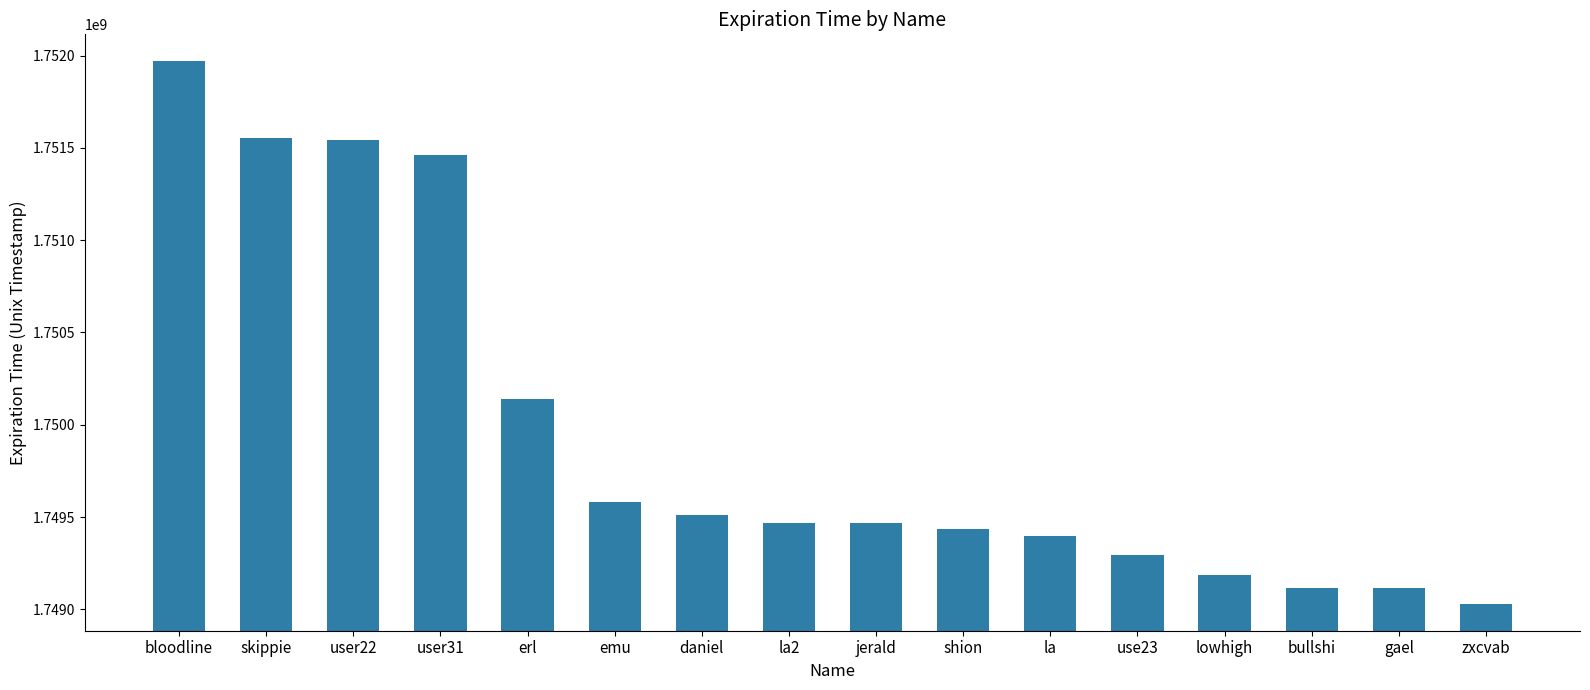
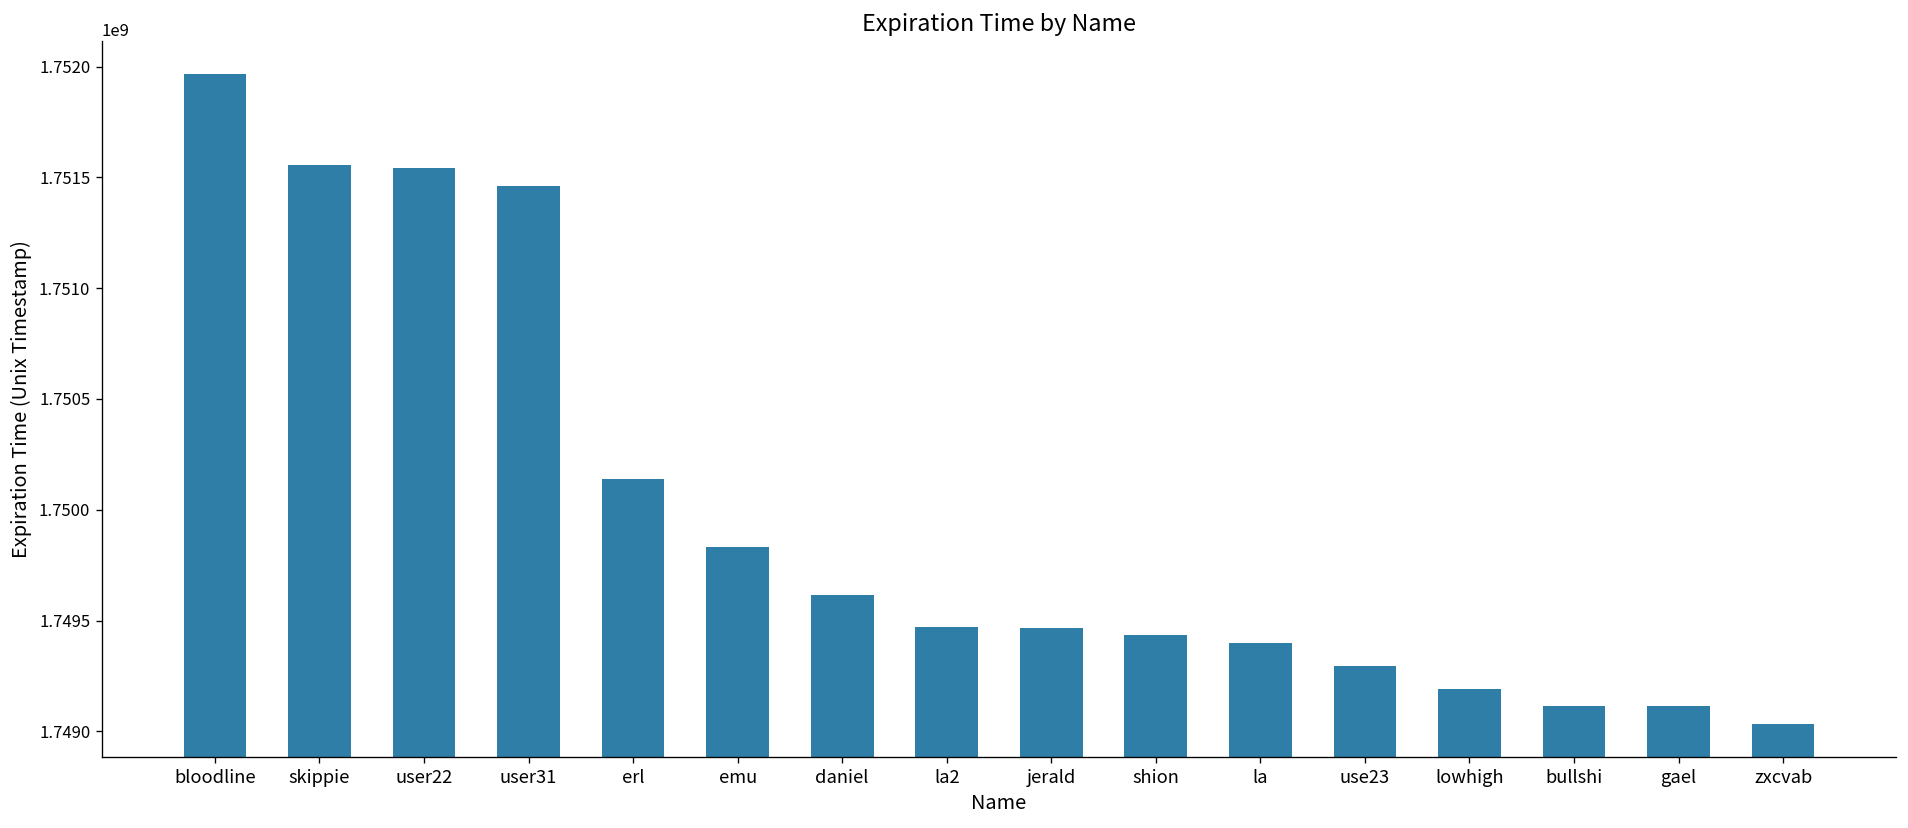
  {
    "bloodline": 1751970000,
    "skippie": 1751560000,
    "user22": 1751540000,
    "user31": 1751460000,
    "erl": 1750140000,
-   "emu": 1749580000,
-   "daniel": 1749510000,
+   "emu": 1749830000,
+   "daniel": 1749620000,
    "la2": 1749470000,
    "jerald": 1749470000,
    "shion": 1749440000,
    "la": 1749400000,
    "use23": 1749300000,
    "lowhigh": 1749190000,
    "bullshi": 1749120000,
    "gael": 1749120000,
    "zxcvab": 1749030000
  }
